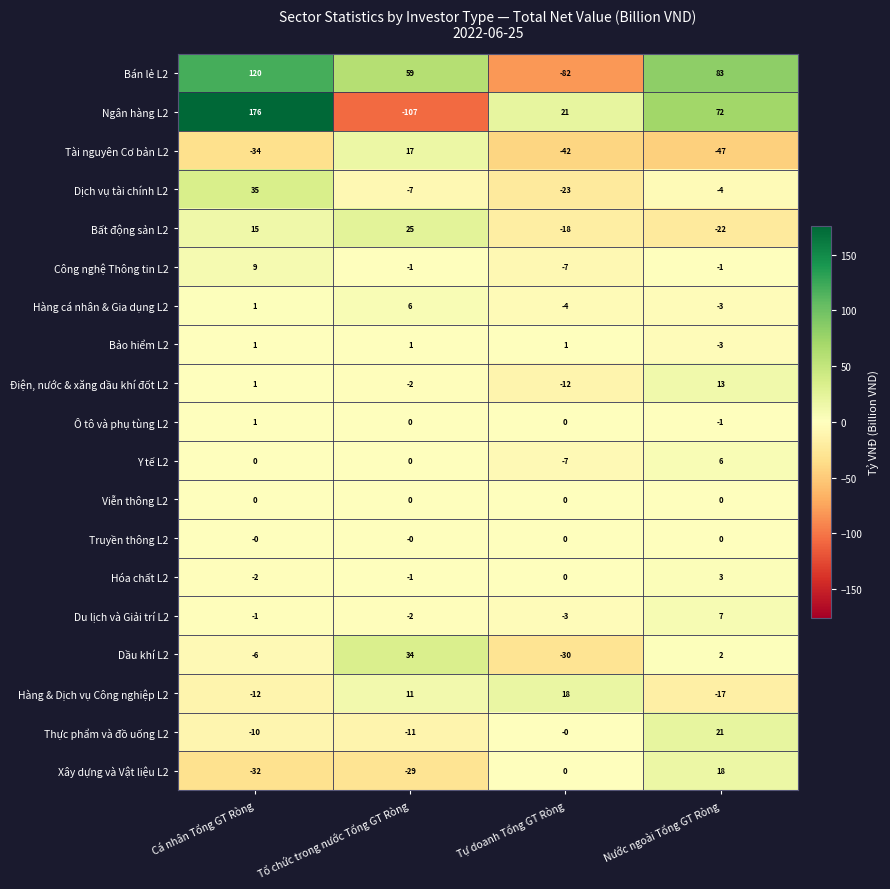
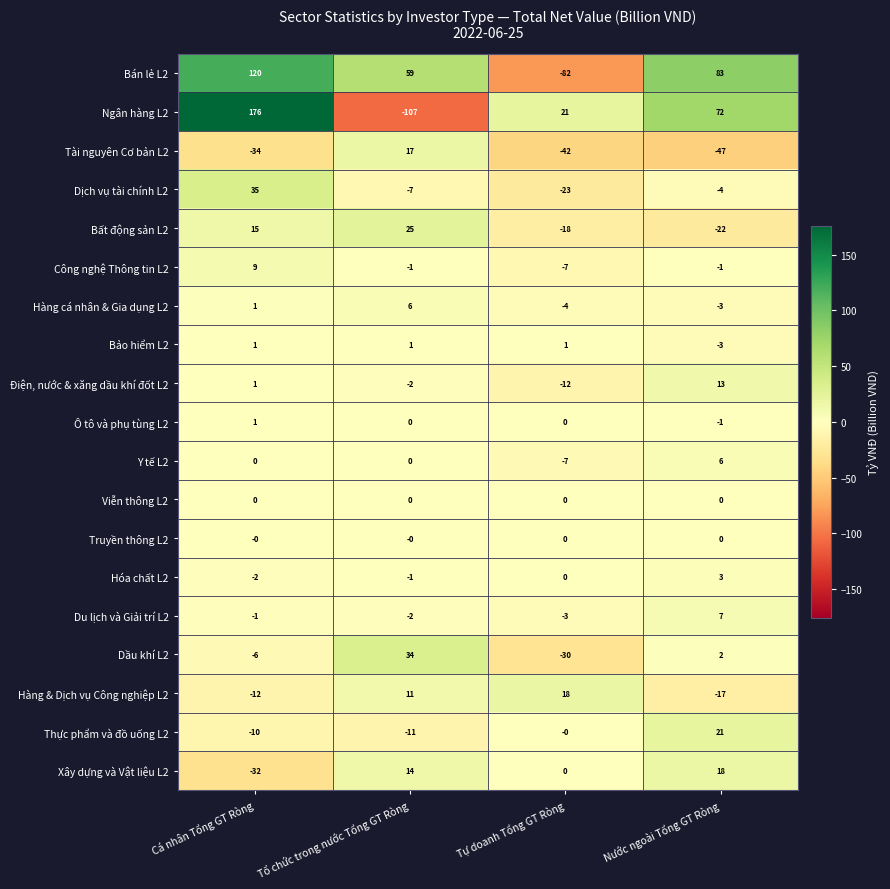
  {
    "Bán lẻ L2": {
      "Cá nhân Tổng GT Ròng": 120,
      "Tổ chức trong nước Tổng GT Ròng": 59,
      "Tự doanh Tổng GT Ròng": -82,
      "Nước ngoài Tổng GT Ròng": 83
    },
    "Ngân hàng L2": {
      "Cá nhân Tổng GT Ròng": 176,
      "Tổ chức trong nước Tổng GT Ròng": -107,
      "Tự doanh Tổng GT Ròng": 21,
      "Nước ngoài Tổng GT Ròng": 72
    },
    "Tài nguyên Cơ bản L2": {
      "Cá nhân Tổng GT Ròng": -34,
      "Tổ chức trong nước Tổng GT Ròng": 17,
      "Tự doanh Tổng GT Ròng": -42,
      "Nước ngoài Tổng GT Ròng": -47
    },
    "Dịch vụ tài chính L2": {
      "Cá nhân Tổng GT Ròng": 35,
      "Tổ chức trong nước Tổng GT Ròng": -7,
      "Tự doanh Tổng GT Ròng": -23,
      "Nước ngoài Tổng GT Ròng": -4
    },
    "Bất động sản L2": {
      "Cá nhân Tổng GT Ròng": 15,
      "Tổ chức trong nước Tổng GT Ròng": 25,
      "Tự doanh Tổng GT Ròng": -18,
      "Nước ngoài Tổng GT Ròng": -22
    },
    "Công nghệ Thông tin L2": {
      "Cá nhân Tổng GT Ròng": 9,
      "Tổ chức trong nước Tổng GT Ròng": -1,
      "Tự doanh Tổng GT Ròng": -7,
      "Nước ngoài Tổng GT Ròng": -1
    },
    "Hàng cá nhân & Gia dụng L2": {
      "Cá nhân Tổng GT Ròng": 1,
      "Tổ chức trong nước Tổng GT Ròng": 6,
      "Tự doanh Tổng GT Ròng": -4,
      "Nước ngoài Tổng GT Ròng": -3
    },
    "Bảo hiểm L2": {
      "Cá nhân Tổng GT Ròng": 1,
      "Tổ chức trong nước Tổng GT Ròng": 1,
      "Tự doanh Tổng GT Ròng": 1,
      "Nước ngoài Tổng GT Ròng": -3
    },
    "Điện, nước & xăng dầu khí đốt L2": {
      "Cá nhân Tổng GT Ròng": 1,
      "Tổ chức trong nước Tổng GT Ròng": -2,
      "Tự doanh Tổng GT Ròng": -12,
      "Nước ngoài Tổng GT Ròng": 13
    },
    "Ô tô và phụ tùng L2": {
      "Cá nhân Tổng GT Ròng": 1,
      "Tổ chức trong nước Tổng GT Ròng": 0,
      "Tự doanh Tổng GT Ròng": 0,
      "Nước ngoài Tổng GT Ròng": -1
    },
    "Y tế L2": {
      "Cá nhân Tổng GT Ròng": 0,
      "Tổ chức trong nước Tổng GT Ròng": 0,
      "Tự doanh Tổng GT Ròng": -7,
      "Nước ngoài Tổng GT Ròng": 6
    },
    "Viễn thông L2": {
      "Cá nhân Tổng GT Ròng": 0,
      "Tổ chức trong nước Tổng GT Ròng": 0,
      "Tự doanh Tổng GT Ròng": 0,
      "Nước ngoài Tổng GT Ròng": 0
    },
    "Truyền thông L2": {
      "Cá nhân Tổng GT Ròng": -0,
      "Tổ chức trong nước Tổng GT Ròng": -0,
      "Tự doanh Tổng GT Ròng": 0,
      "Nước ngoài Tổng GT Ròng": 0
    },
    "Hóa chất L2": {
      "Cá nhân Tổng GT Ròng": -2,
      "Tổ chức trong nước Tổng GT Ròng": -1,
      "Tự doanh Tổng GT Ròng": 0,
      "Nước ngoài Tổng GT Ròng": 3
    },
    "Du lịch và Giải trí L2": {
      "Cá nhân Tổng GT Ròng": -1,
      "Tổ chức trong nước Tổng GT Ròng": -2,
      "Tự doanh Tổng GT Ròng": -3,
      "Nước ngoài Tổng GT Ròng": 7
    },
    "Dầu khí L2": {
      "Cá nhân Tổng GT Ròng": -6,
      "Tổ chức trong nước Tổng GT Ròng": 34,
      "Tự doanh Tổng GT Ròng": -30,
      "Nước ngoài Tổng GT Ròng": 2
    },
    "Hàng & Dịch vụ Công nghiệp L2": {
      "Cá nhân Tổng GT Ròng": -12,
      "Tổ chức trong nước Tổng GT Ròng": 11,
      "Tự doanh Tổng GT Ròng": 18,
      "Nước ngoài Tổng GT Ròng": -17
    },
    "Thực phẩm và đồ uống L2": {
      "Cá nhân Tổng GT Ròng": -10,
      "Tổ chức trong nước Tổng GT Ròng": -11,
      "Tự doanh Tổng GT Ròng": -0,
      "Nước ngoài Tổng GT Ròng": 21
    },
    "Xây dựng và Vật liệu L2": {
      "Cá nhân Tổng GT Ròng": -32,
-     "Tổ chức trong nước Tổng GT Ròng": -29,
+     "Tổ chức trong nước Tổng GT Ròng": 14,
      "Tự doanh Tổng GT Ròng": 0,
      "Nước ngoài Tổng GT Ròng": 18
    }
  }
